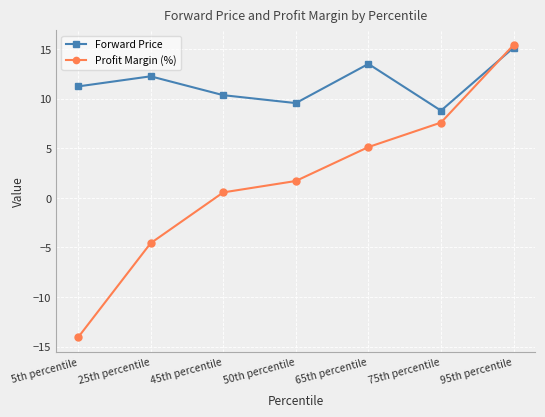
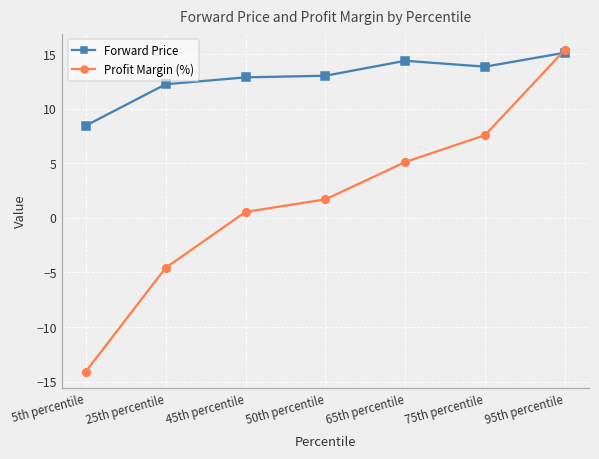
  {
    "Forward Price": {
-     "5th percentile": 11,
+     "5th percentile": 8,
      "25th percentile": 12,
-     "45th percentile": 10,
-     "50th percentile": 10,
-     "65th percentile": 13,
-     "75th percentile": 9,
+     "45th percentile": 13,
+     "50th percentile": 13,
+     "65th percentile": 14,
+     "75th percentile": 14,
      "95th percentile": 15
    },
    "Profit Margin (%)": {
      "5th percentile": -14,
      "25th percentile": -5,
      "45th percentile": 1,
      "50th percentile": 2,
      "65th percentile": 5,
      "75th percentile": 8,
      "95th percentile": 15
    }
  }
